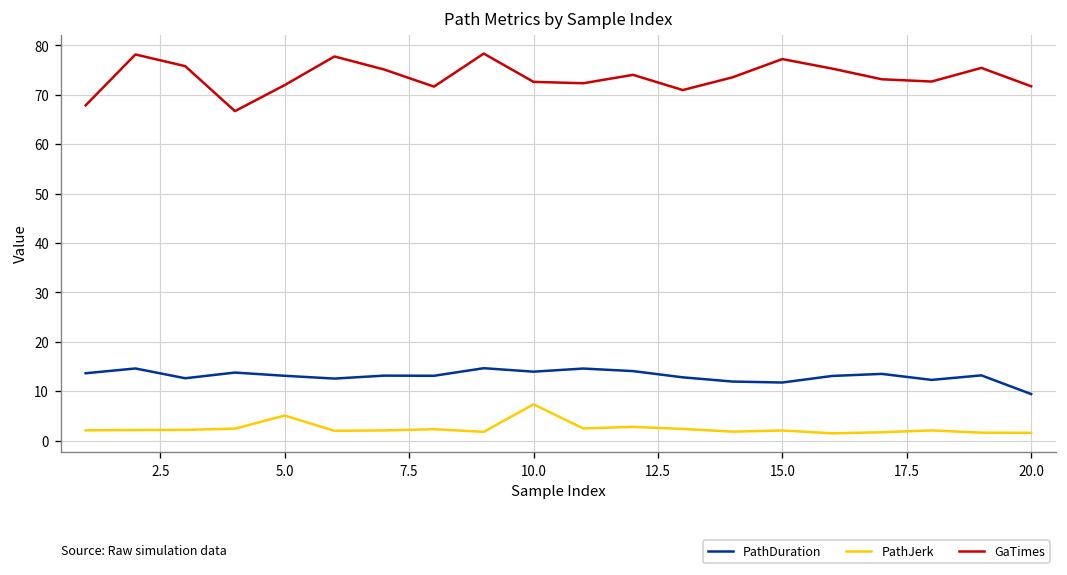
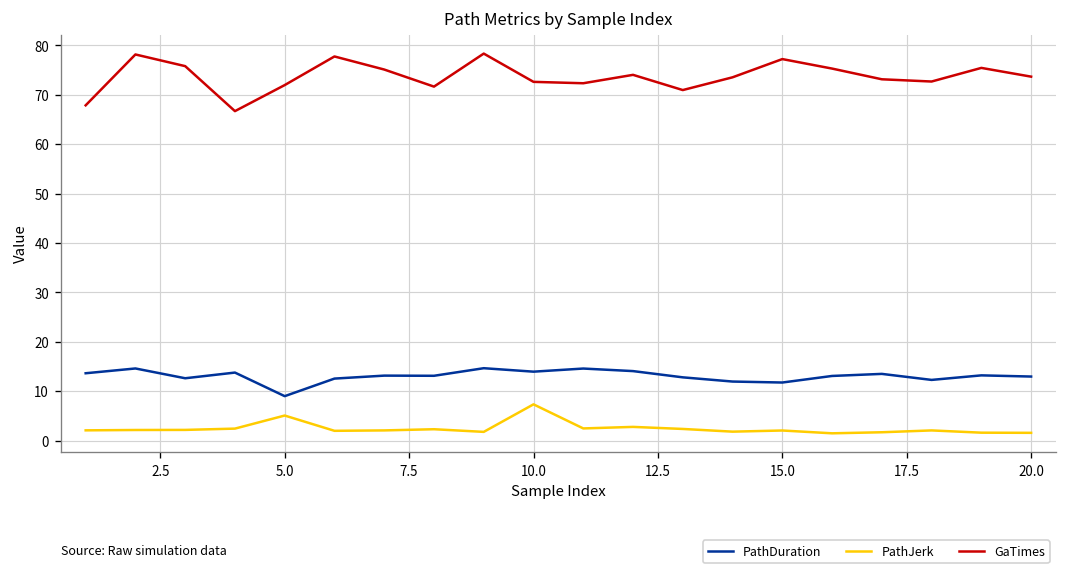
  {
    "PathDuration": {
-     "5.0": 13,
+     "5.0": 9,
      "10.0": 14,
      "15.0": 12,
-     "20.0": 9
+     "20.0": 13
    },
    "PathJerk": {
      "5.0": 5,
      "10.0": 7,
      "15.0": 2,
      "20.0": 2
    },
    "GaTimes": {
      "5.0": 72,
      "10.0": 73,
      "15.0": 77,
-     "20.0": 72
+     "20.0": 74
    }
  }
